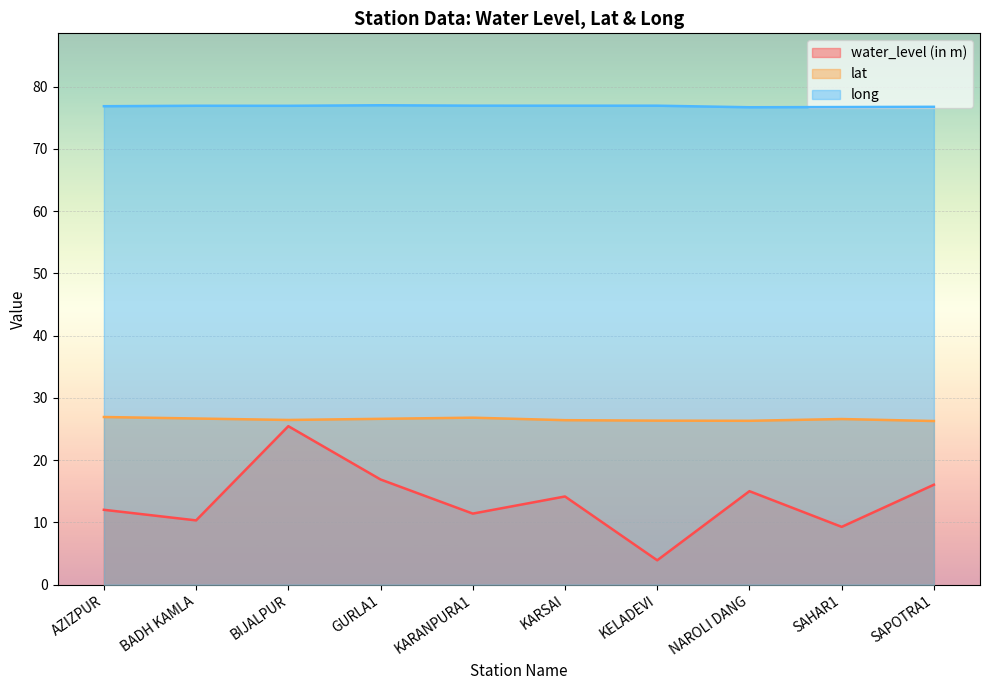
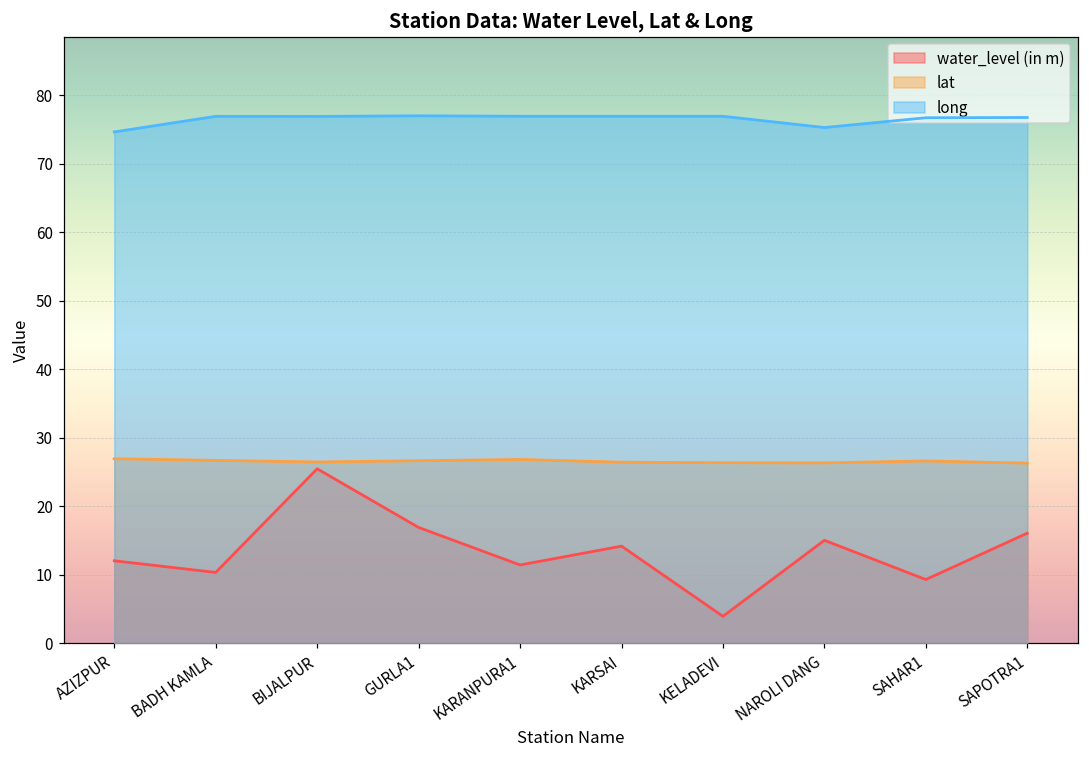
  {
    "long": {
-     "AZIZPUR": 77,
+     "AZIZPUR": 75,
      "BADH KAMLA": 77,
      "BIJALPUR": 77,
      "GURLA1": 77,
      "KARANPURA1": 77,
      "KARSAI": 77,
      "KELADEVI": 77,
-     "NAROLI DANG": 77
+     "NAROLI DANG": 75
    }
  }
